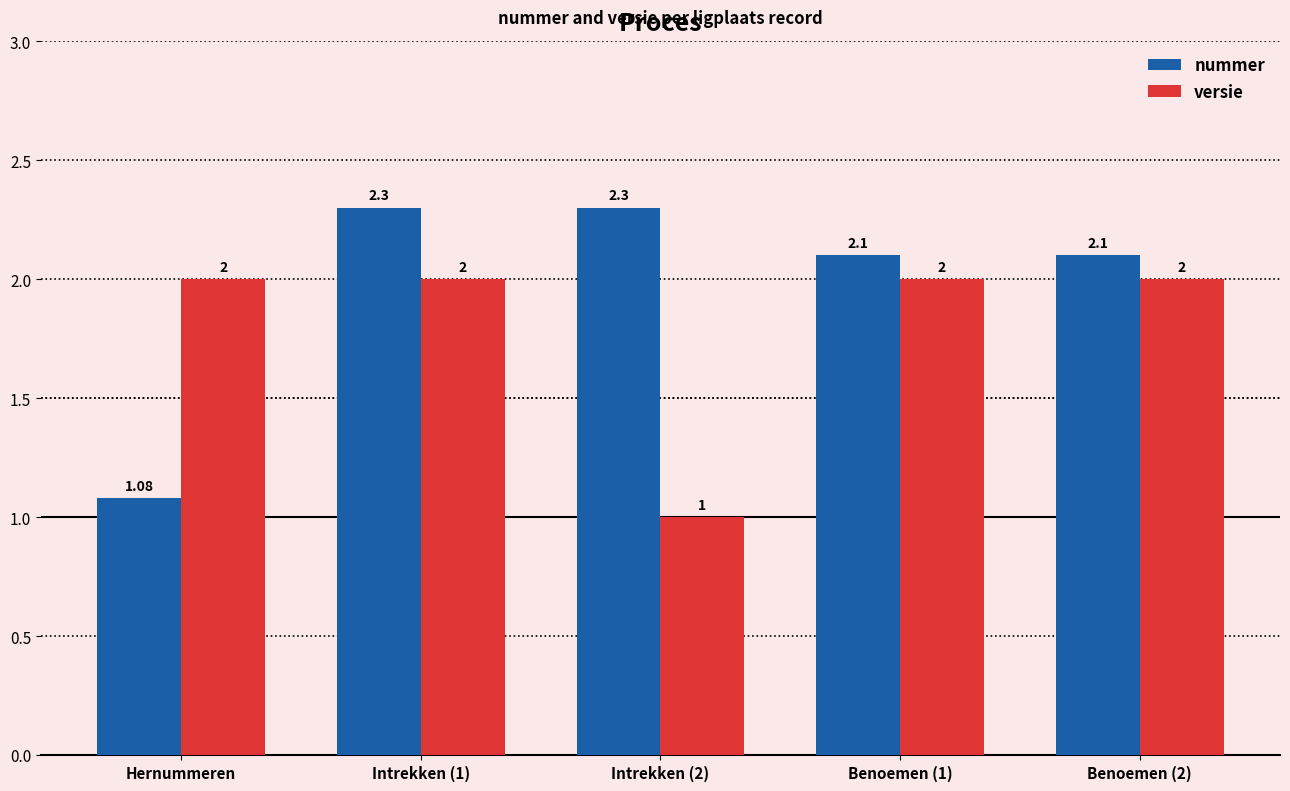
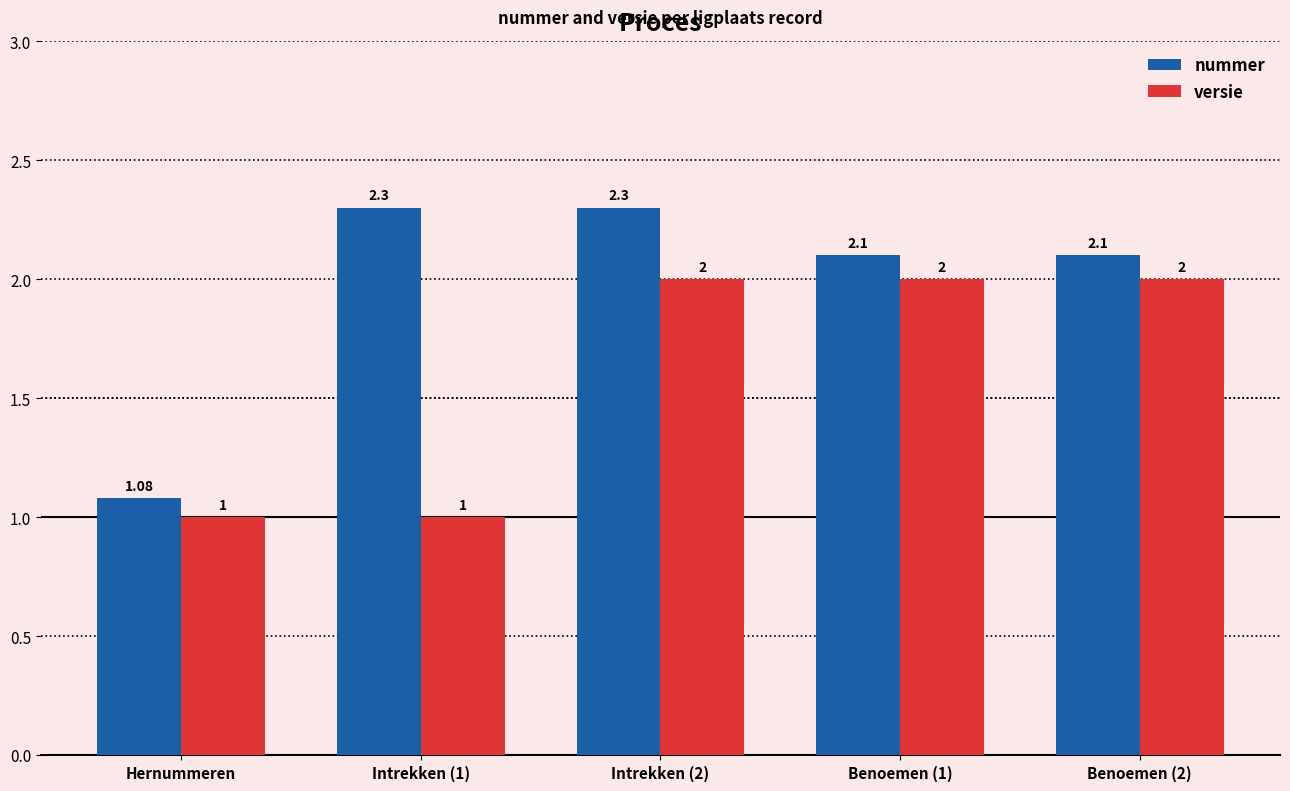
  {
    "nummer": {
      "Hernummeren": 1.08,
      "Intrekken (1)": 2.3,
      "Intrekken (2)": 2.3,
      "Benoemen (1)": 2.1,
      "Benoemen (2)": 2.1
    },
    "versie": {
-     "Hernummeren": 2,
-     "Intrekken (1)": 2,
-     "Intrekken (2)": 1,
+     "Hernummeren": 1,
+     "Intrekken (1)": 1,
+     "Intrekken (2)": 2,
      "Benoemen (1)": 2,
      "Benoemen (2)": 2
    }
  }
